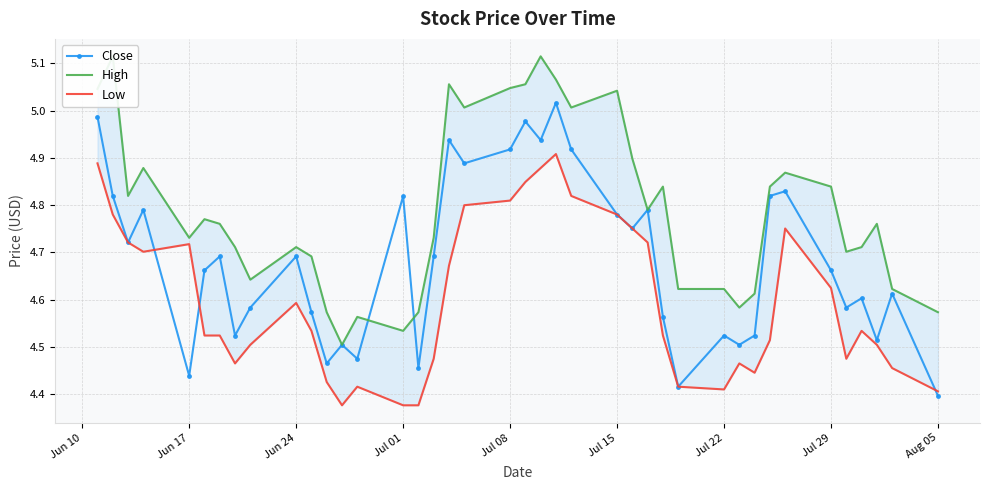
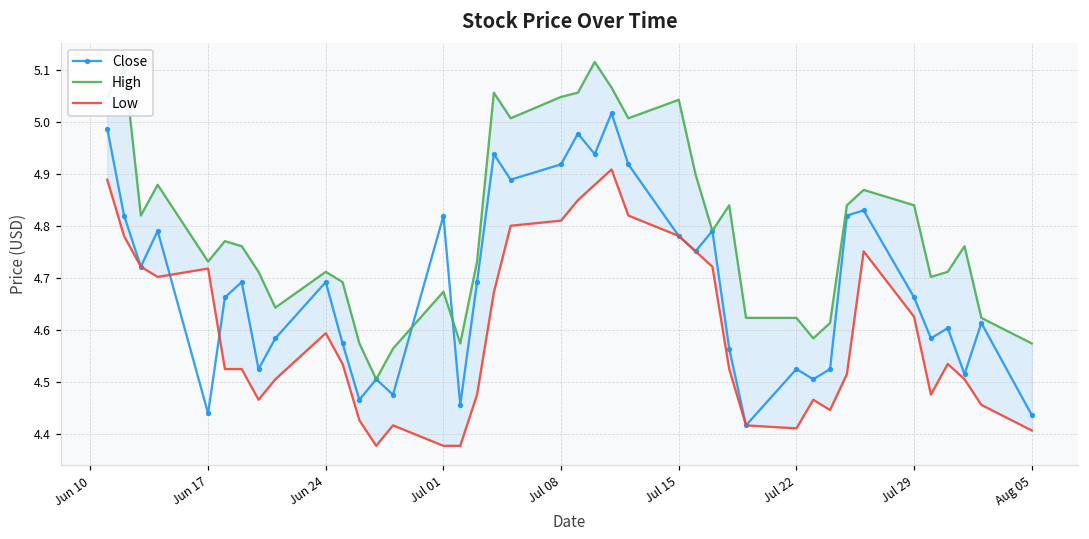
  {
    "Close": {
      "Jun 17": 4.44,
      "Jun 24": 4.69,
      "Jul 01": 4.82,
      "Jul 08": 4.92,
      "Jul 22": 4.52,
      "Jul 29": 4.66,
-     "Aug 05": 4.40
+     "Aug 05": 4.44
    },
    "High": {
      "Jun 17": 4.73,
      "Jun 24": 4.71,
-     "Jul 01": 4.53,
+     "Jul 01": 4.67,
      "Jul 08": 5.05,
      "Jul 15": 5.04,
      "Jul 22": 4.62,
      "Jul 29": 4.84,
      "Aug 05": 4.57
    },
    "Low": {
      "Jun 17": 4.72,
      "Jun 24": 4.59,
      "Jul 01": 4.38,
      "Jul 08": 4.81,
      "Jul 22": 4.41,
      "Jul 29": 4.62,
      "Aug 05": 4.41
    }
  }
